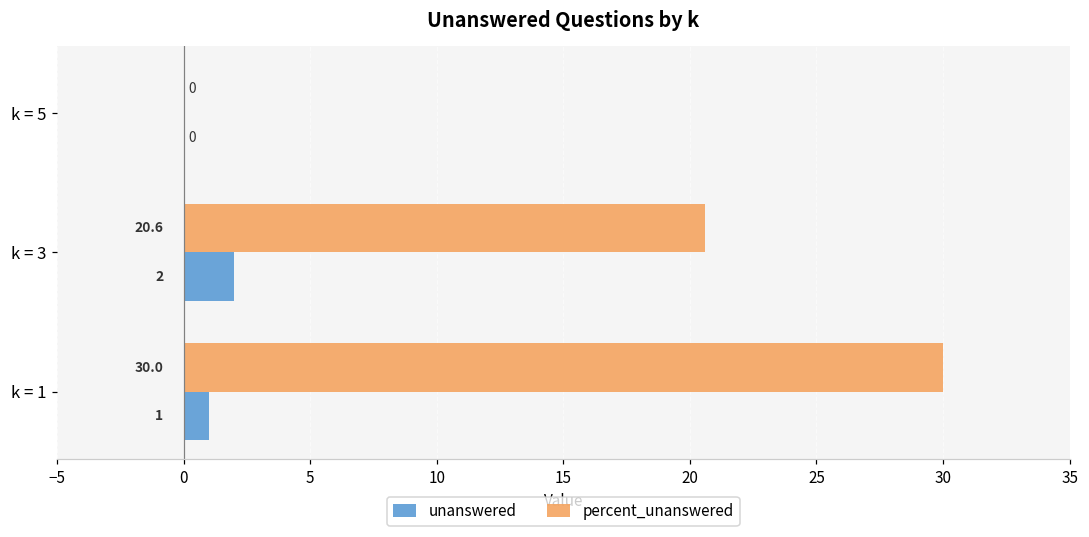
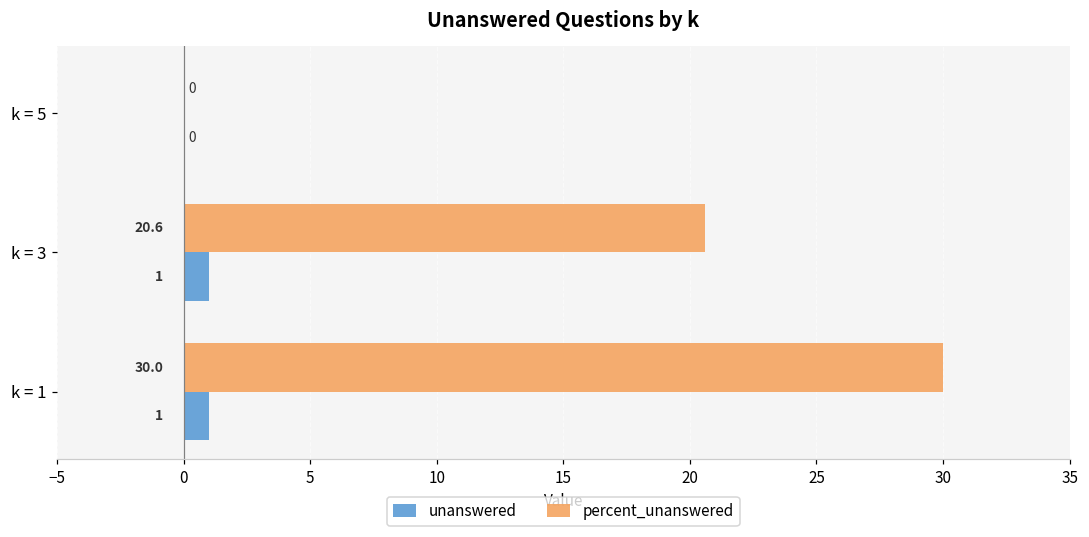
  {
    "unanswered": {
      "k = 5": 0,
-     "k = 3": 2
+     "k = 3": 1
    },
    "percent_unanswered": {
      "k = 5": 0
    }
  }
